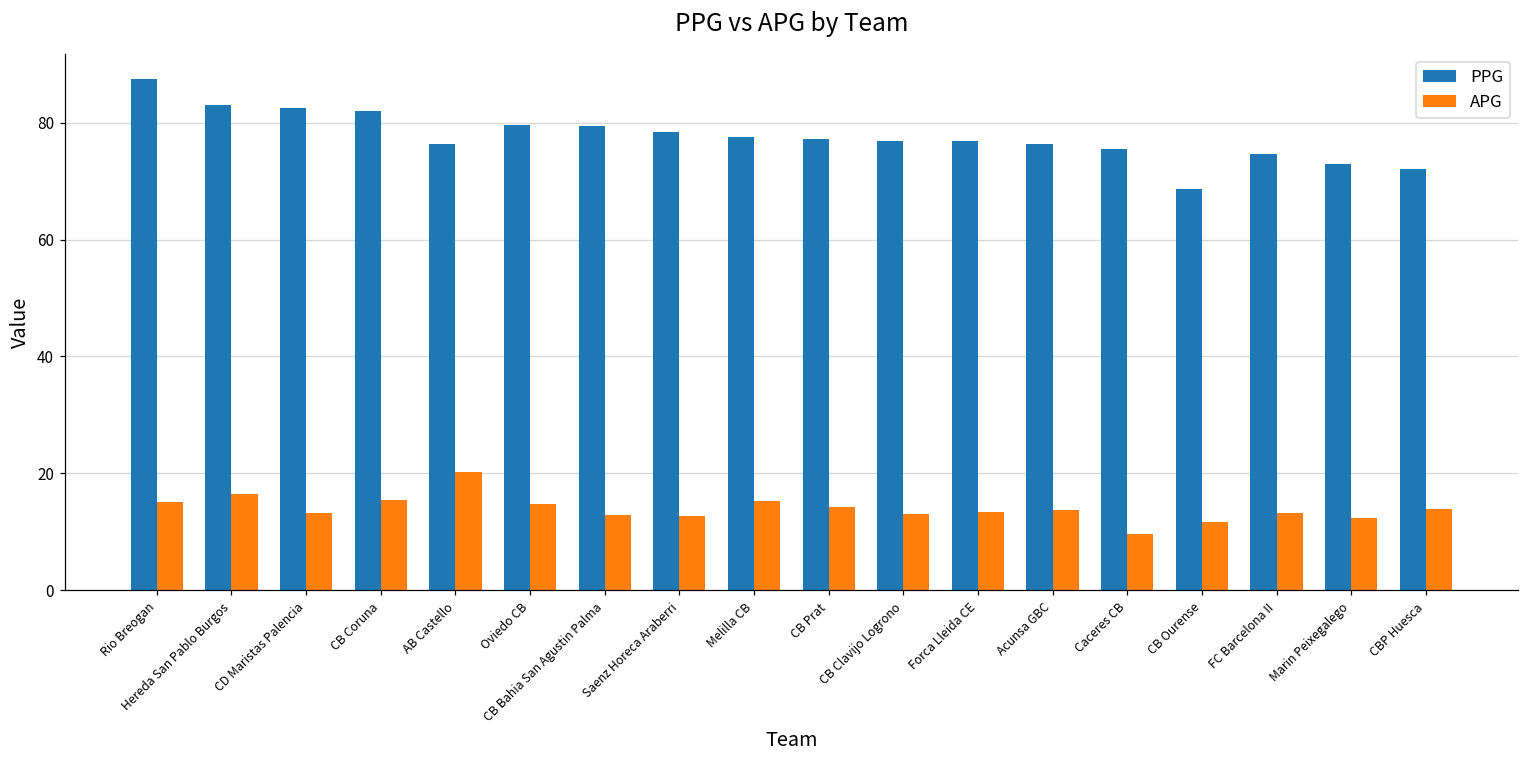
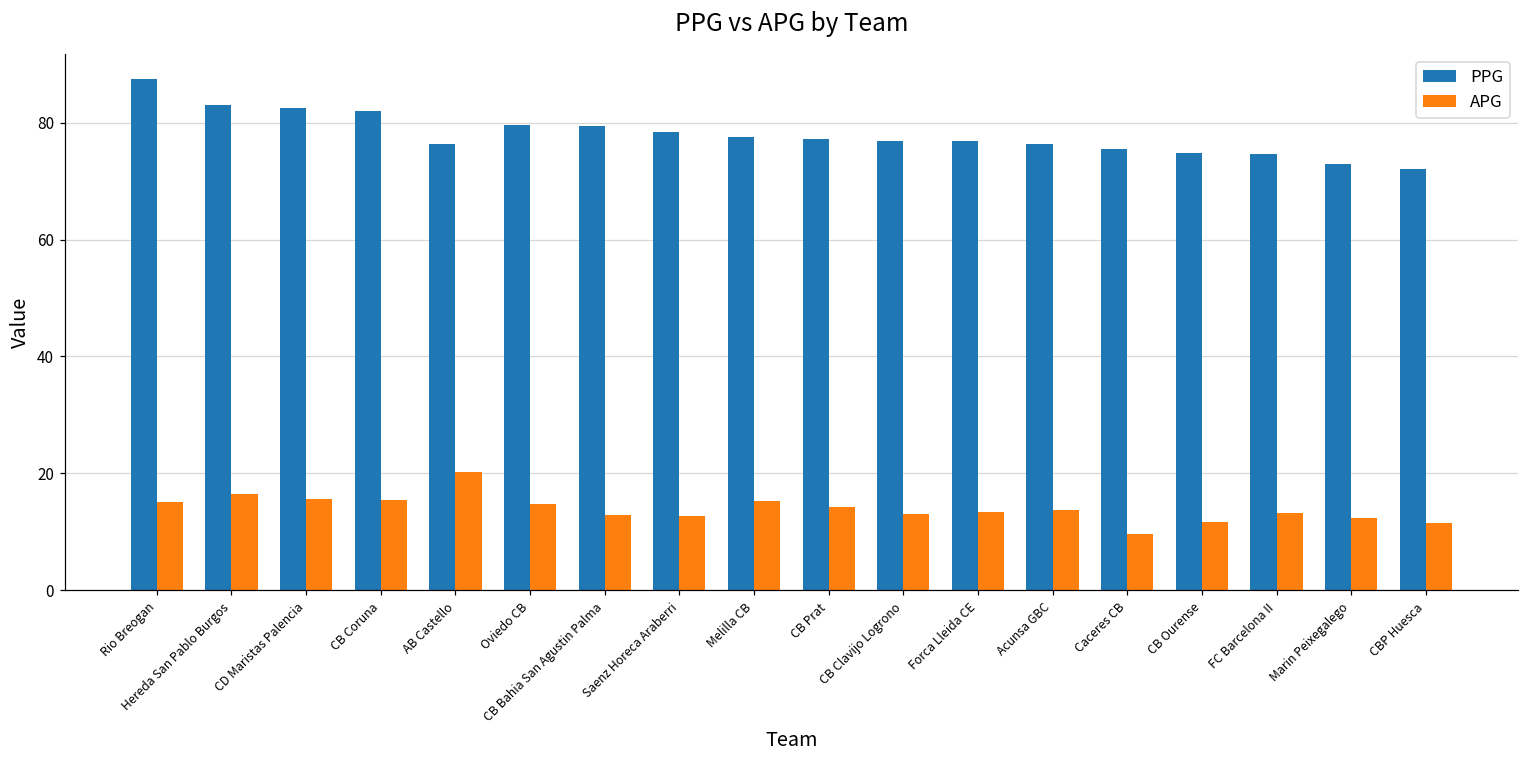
  {
    "PPG": {
      "Rio Breogan": 87,
      "Hereda San Pablo Burgos": 83,
      "CD Maristas Palencia": 83,
      "CB Coruna": 82,
      "AB Castello": 76,
      "Oviedo CB": 80,
      "CB Bahia San Agustin Palma": 79,
      "Saenz Horeca Araberri": 78,
      "Melilla CB": 78,
      "CB Prat": 77,
      "CB Clavijo Logrono": 77,
      "Forca Lleida CE": 77,
      "Acunsa GBC": 76,
      "Caceres CB": 76,
-     "CB Ourense": 69,
+     "CB Ourense": 75,
      "FC Barcelona II": 75,
      "Marin Peixegalego": 73,
      "CBP Huesca": 72
    },
    "APG": {
      "Rio Breogan": 15,
      "Hereda San Pablo Burgos": 17,
-     "CD Maristas Palencia": 13,
+     "CD Maristas Palencia": 16,
      "CB Coruna": 15,
      "AB Castello": 20,
      "Oviedo CB": 15,
      "CB Bahia San Agustin Palma": 13,
      "Saenz Horeca Araberri": 13,
      "Melilla CB": 15,
      "CB Prat": 14,
      "CB Clavijo Logrono": 13,
      "Forca Lleida CE": 13,
      "Acunsa GBC": 14,
      "Caceres CB": 10,
      "CB Ourense": 12,
      "FC Barcelona II": 13,
      "Marin Peixegalego": 12,
-     "CBP Huesca": 14
+     "CBP Huesca": 12
    }
  }
